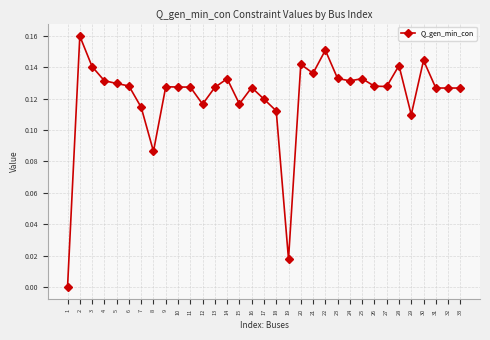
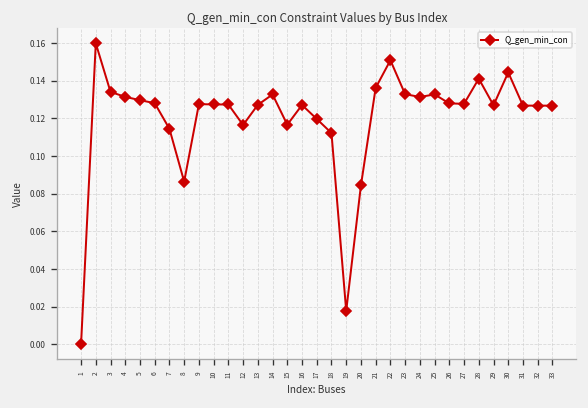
  {
    "1": 0.000,
    "2": 0.160,
-   "3": 0.140,
+   "3": 0.134,
    "4": 0.131,
    "5": 0.130,
    "6": 0.128,
    "7": 0.115,
    "8": 0.086,
    "9": 0.128,
    "10": 0.127,
    "11": 0.127,
    "12": 0.117,
    "13": 0.127,
    "14": 0.133,
    "15": 0.117,
    "16": 0.127,
    "17": 0.120,
    "18": 0.112,
    "19": 0.018,
-   "20": 0.142,
+   "20": 0.084,
    "21": 0.136,
    "22": 0.151,
    "23": 0.133,
    "24": 0.131,
    "25": 0.133,
    "26": 0.128,
    "27": 0.128,
    "28": 0.141,
-   "29": 0.110,
+   "29": 0.127,
    "30": 0.144,
    "31": 0.127,
    "32": 0.127,
    "33": 0.127
  }
